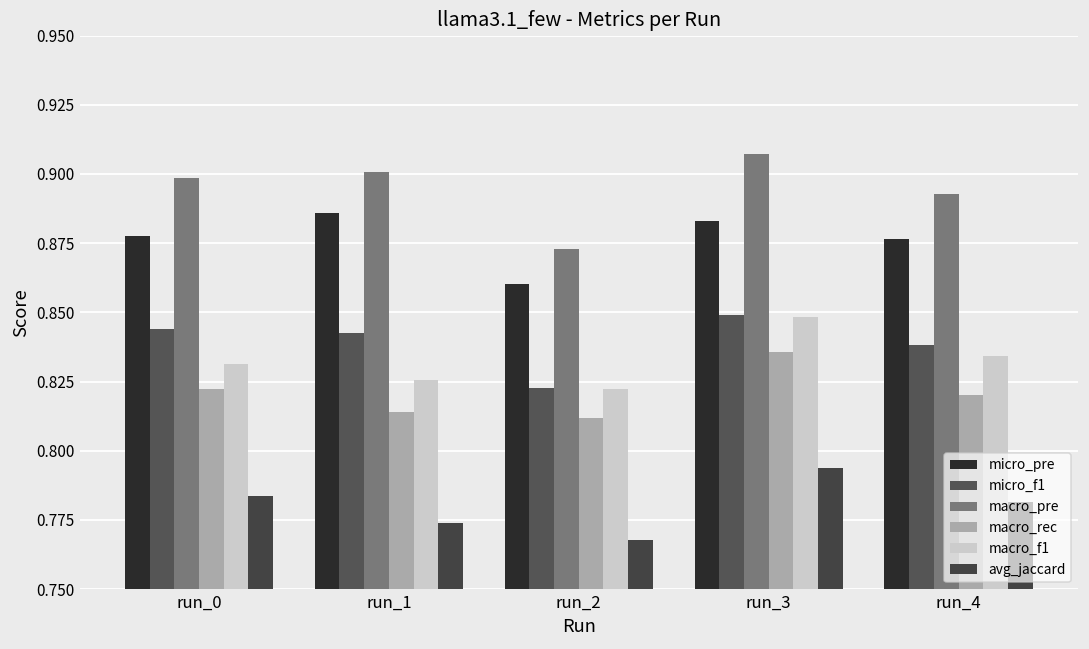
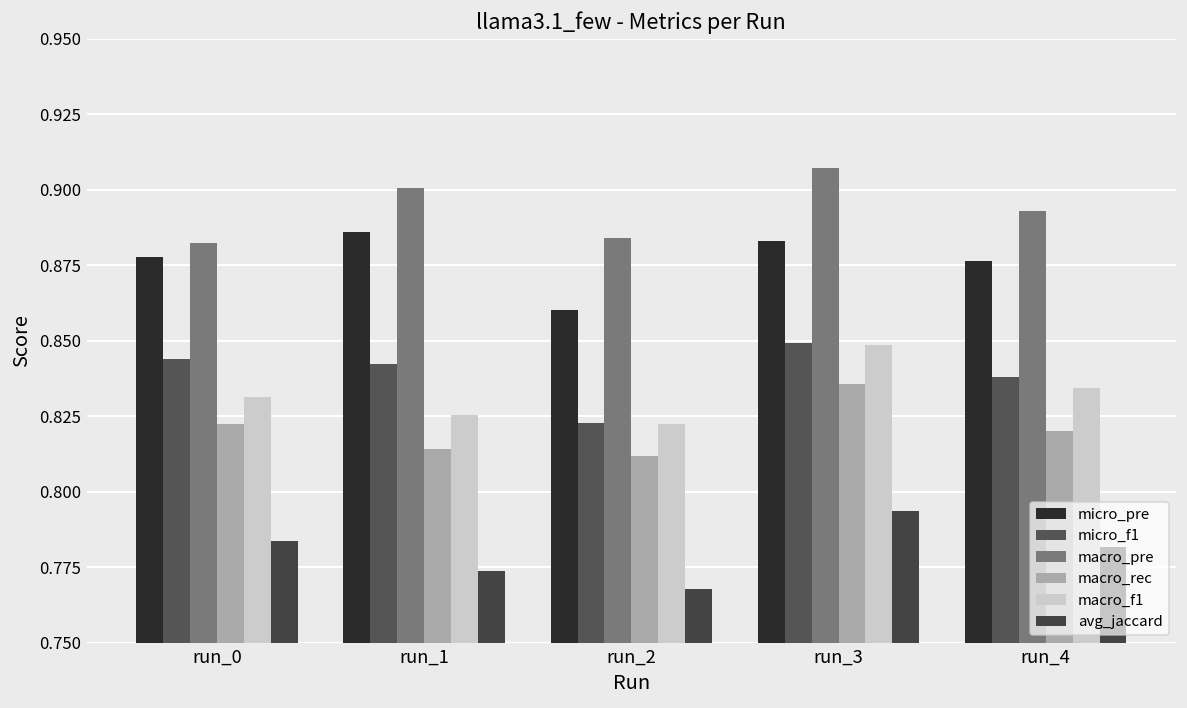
  {
    "macro_pre": {
-     "run_0": 0.899,
+     "run_0": 0.882,
      "run_1": 0.901,
-     "run_2": 0.873,
+     "run_2": 0.884,
      "run_3": 0.907,
      "run_4": 0.893
    }
  }
